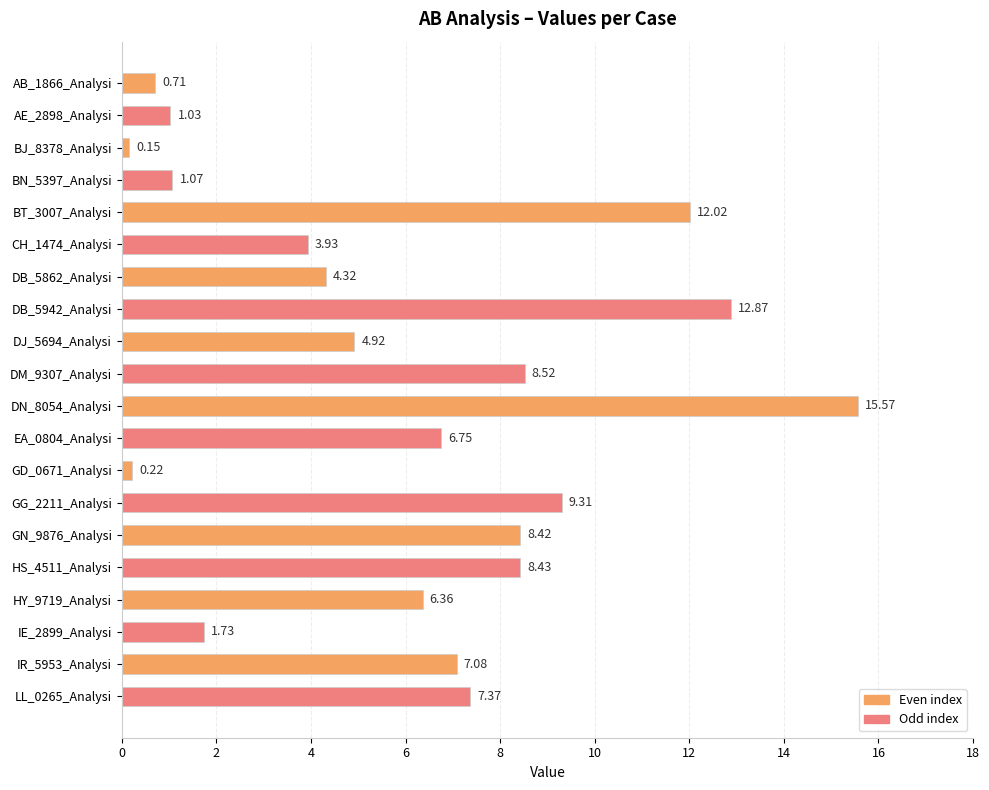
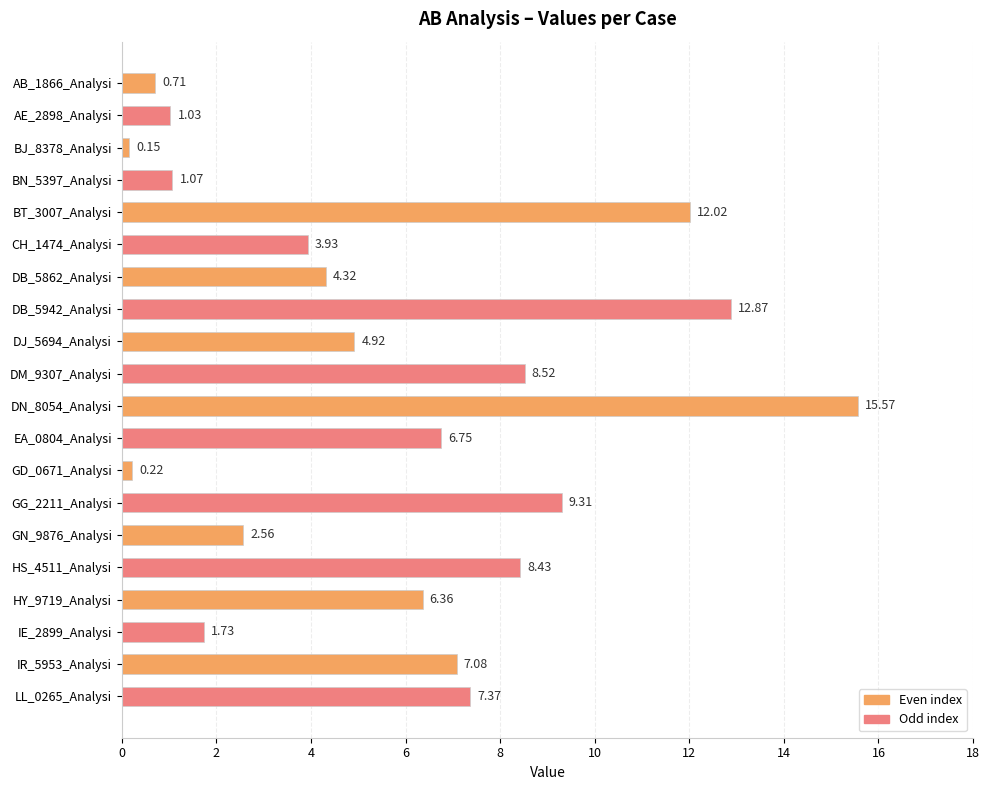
  {
    "AB_1866_Analysi": 0.71,
    "AE_2898_Analysi": 1.03,
    "BJ_8378_Analysi": 0.15,
    "BN_5397_Analysi": 1.07,
    "BT_3007_Analysi": 12.02,
    "CH_1474_Analysi": 3.93,
    "DB_5862_Analysi": 4.32,
    "DB_5942_Analysi": 12.87,
    "DJ_5694_Analysi": 4.92,
    "DM_9307_Analysi": 8.52,
    "DN_8054_Analysi": 15.57,
    "EA_0804_Analysi": 6.75,
    "GD_0671_Analysi": 0.22,
    "GG_2211_Analysi": 9.31,
-   "GN_9876_Analysi": 8.42,
+   "GN_9876_Analysi": 2.56,
    "HS_4511_Analysi": 8.43,
    "HY_9719_Analysi": 6.36,
    "IE_2899_Analysi": 1.73,
    "IR_5953_Analysi": 7.08,
    "LL_0265_Analysi": 7.37
  }
